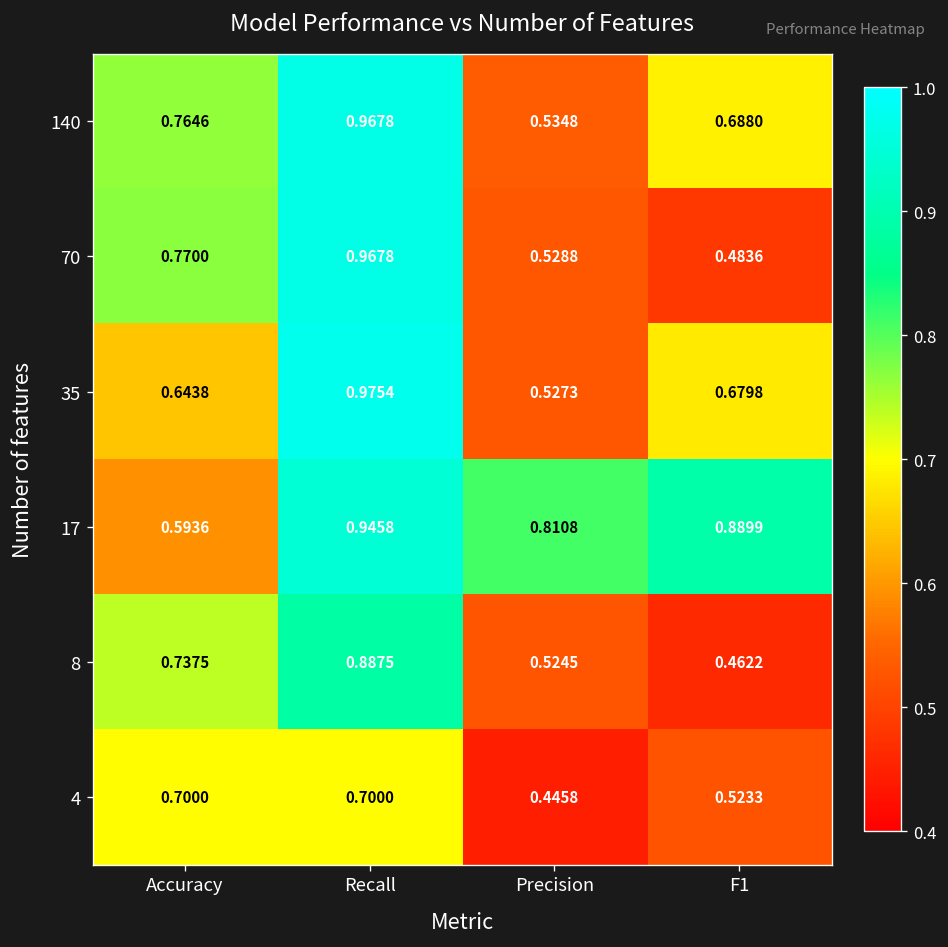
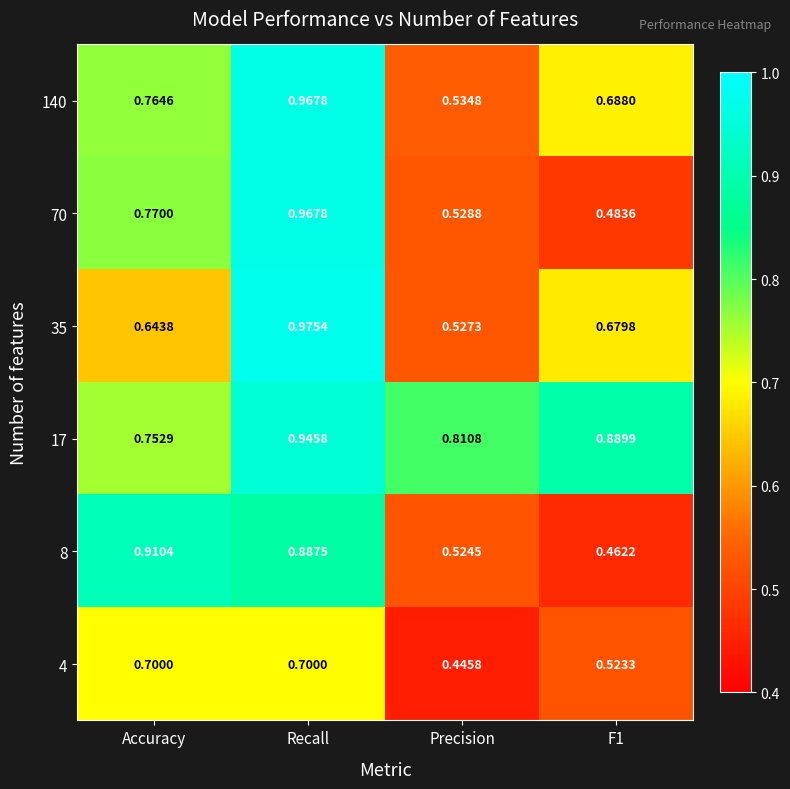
  {
    "140": {
      "Accuracy": 0.7646,
      "Recall": 0.9678,
      "Precision": 0.5348,
      "F1": 0.6880
    },
    "70": {
      "Accuracy": 0.7700,
      "Recall": 0.9678,
      "Precision": 0.5288,
      "F1": 0.4836
    },
    "35": {
      "Accuracy": 0.6438,
      "Recall": 0.9754,
      "Precision": 0.5273,
      "F1": 0.6798
    },
    "17": {
-     "Accuracy": 0.5936,
+     "Accuracy": 0.7529,
      "Recall": 0.9458,
      "Precision": 0.8108,
      "F1": 0.8899
    },
    "8": {
-     "Accuracy": 0.7375,
+     "Accuracy": 0.9104,
      "Recall": 0.8875,
      "Precision": 0.5245,
      "F1": 0.4622
    },
    "4": {
      "Accuracy": 0.7000,
      "Recall": 0.7000,
      "Precision": 0.4458,
      "F1": 0.5233
    }
  }
